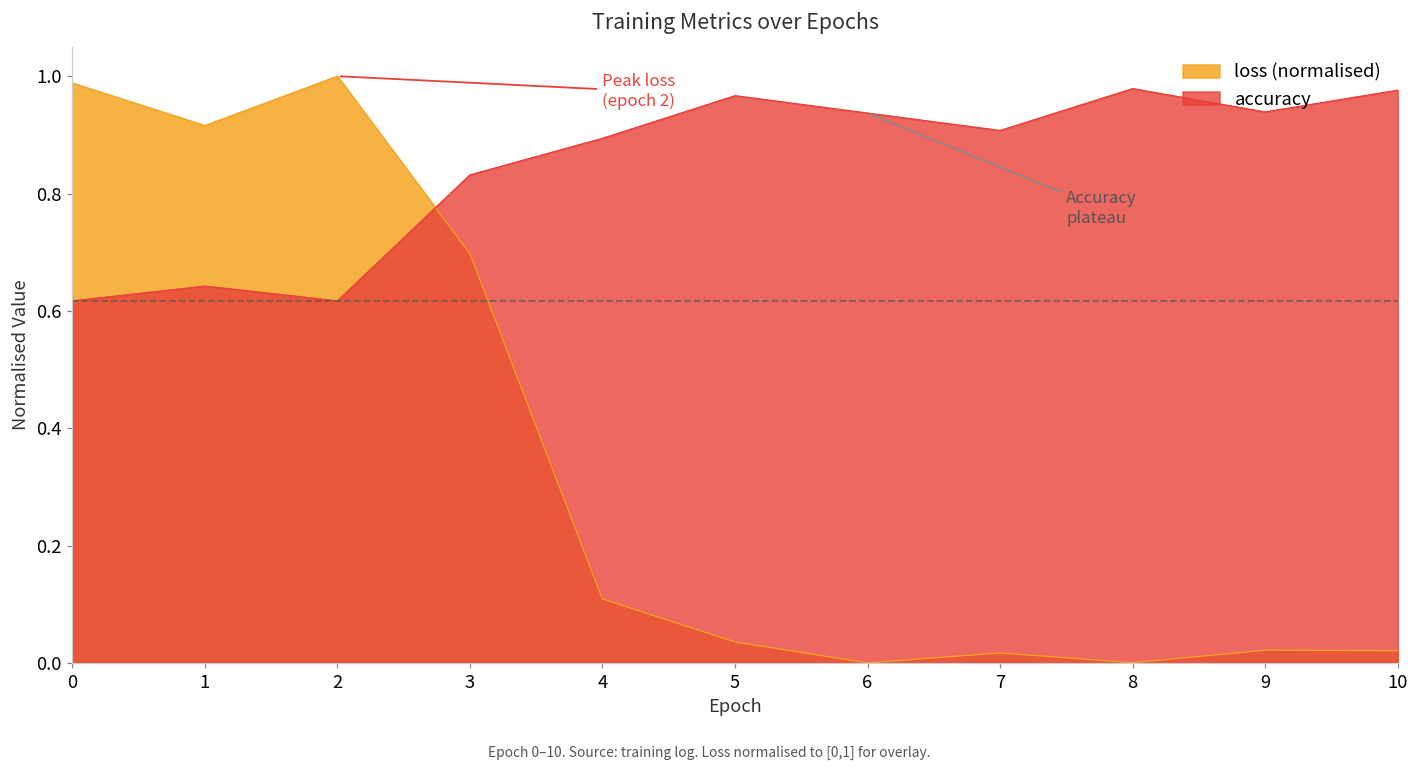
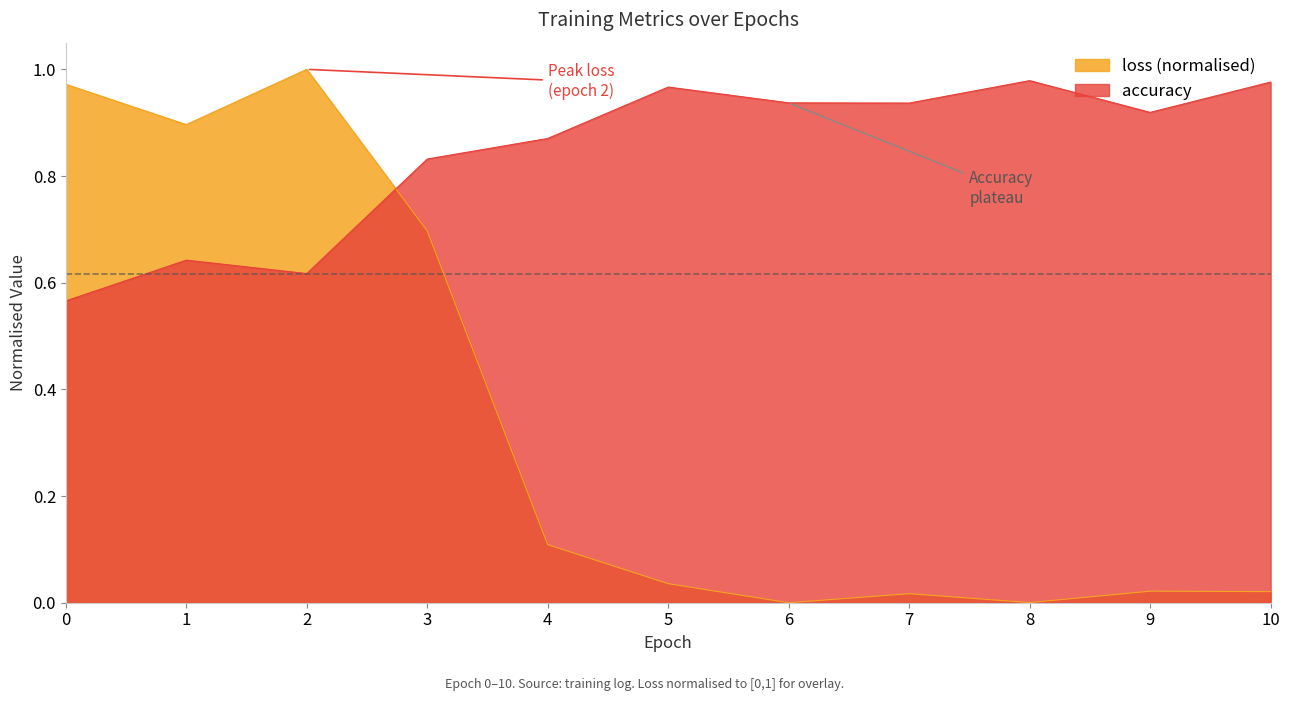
  {
    "loss (normalised)": {
-     "0": 0.99,
-     "1": 0.92,
+     "0": 0.97,
+     "1": 0.90,
      "3": 0.70,
      "4": 0.11,
      "5": 0.04,
      "6": 0.00,
      "7": 0.02,
      "8": 0.00,
      "9": 0.02,
      "10": 0.02
    },
    "accuracy": {
-     "0": 0.62,
+     "0": 0.57,
      "1": 0.64,
      "2": 0.62,
      "3": 0.83,
-     "4": 0.89,
+     "4": 0.87,
      "5": 0.97,
      "6": 0.94,
-     "7": 0.91,
+     "7": 0.94,
      "8": 0.98,
-     "9": 0.94,
+     "9": 0.92,
      "10": 0.98
    }
  }
